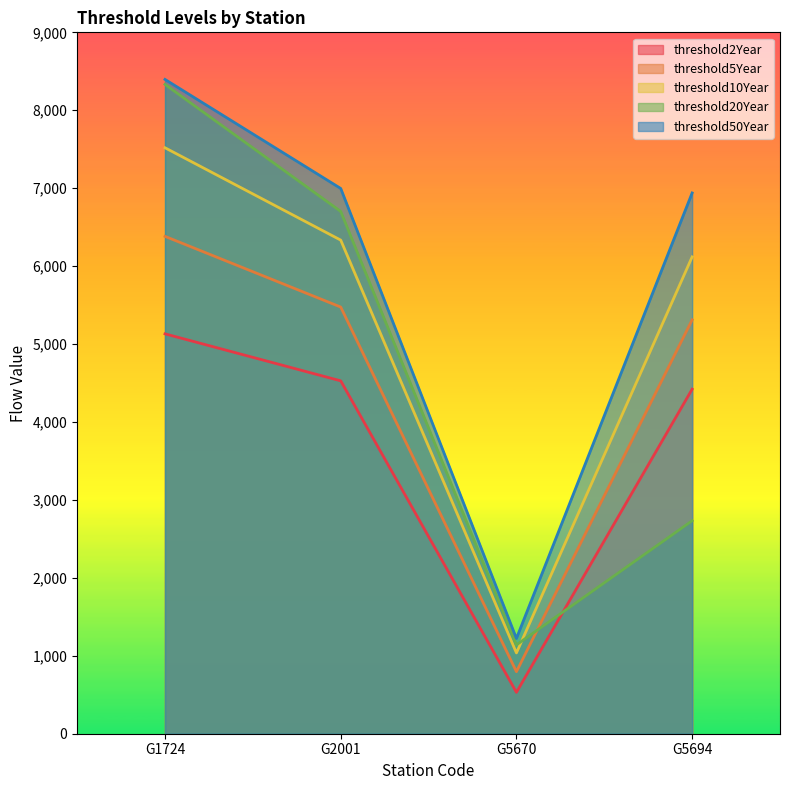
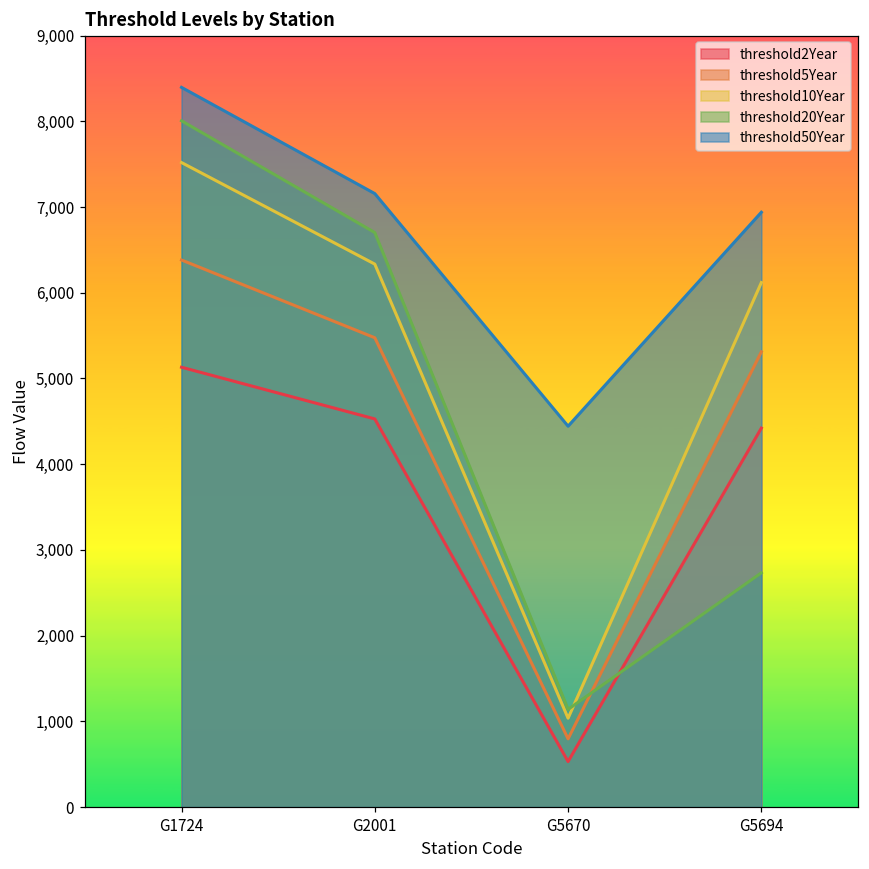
  {
    "threshold20Year": {
-     "G1724": "8,300",
+     "G1724": "8,000",
      "G2001": "6,700",
      "G5670": "1,100",
      "G5694": "2,700"
    },
    "threshold50Year": {
      "G1724": "8,400",
-     "G2001": "7,000",
-     "G5670": "1,200",
+     "G2001": "7,200",
+     "G5670": "4,400",
      "G5694": "6,900"
    }
  }
